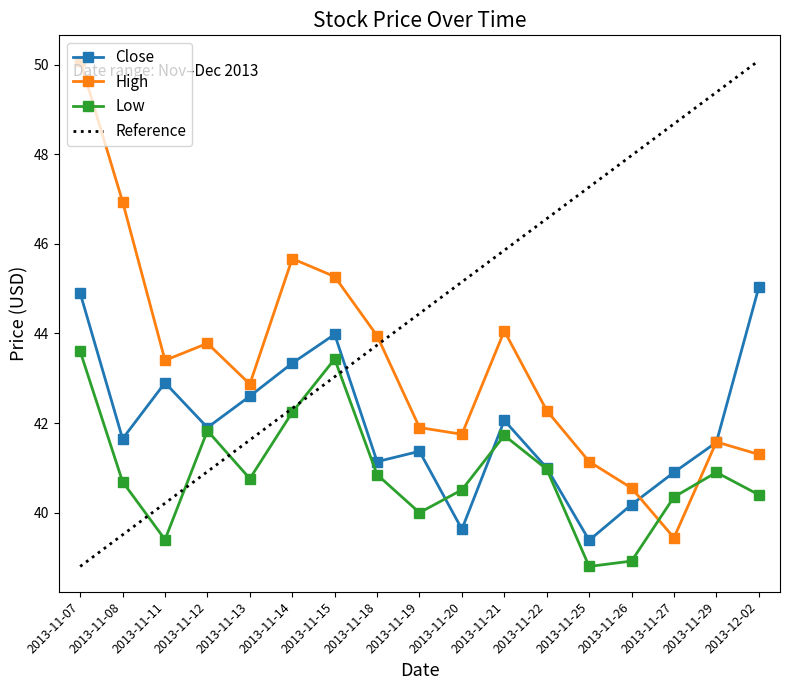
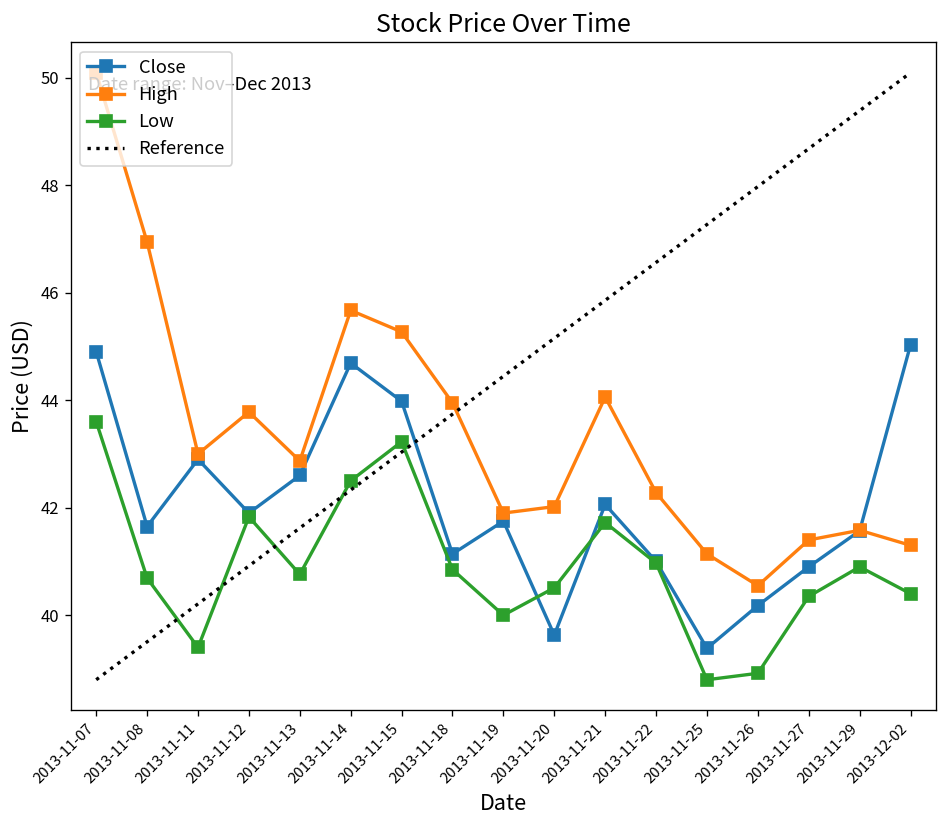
  {
    "Close": {
      "2013-11-07": 44.9,
      "2013-11-08": 41.7,
      "2013-11-11": 42.9,
      "2013-11-12": 41.9,
      "2013-11-13": 42.6,
-     "2013-11-14": 43.3,
+     "2013-11-14": 44.7,
      "2013-11-15": 44.0,
      "2013-11-18": 41.1,
-     "2013-11-19": 41.4,
+     "2013-11-19": 41.8,
      "2013-11-20": 39.6,
      "2013-11-21": 42.1,
      "2013-11-25": 39.4,
      "2013-11-26": 40.2,
      "2013-11-27": 40.9,
      "2013-12-02": 45.0
    },
    "High": {
      "2013-11-08": 46.9,
-     "2013-11-11": 43.4,
+     "2013-11-11": 43.0,
      "2013-11-12": 43.8,
      "2013-11-13": 42.9,
      "2013-11-14": 45.7,
      "2013-11-15": 45.3,
      "2013-11-18": 44.0,
      "2013-11-19": 41.9,
-     "2013-11-20": 41.8,
+     "2013-11-20": 42.0,
      "2013-11-21": 44.1,
      "2013-11-22": 42.3,
      "2013-11-25": 41.1,
      "2013-11-26": 40.5,
-     "2013-11-27": 39.4,
+     "2013-11-27": 41.4,
      "2013-12-02": 41.3
    },
    "Low": {
      "2013-11-07": 43.6,
      "2013-11-08": 40.7,
      "2013-11-11": 39.4,
      "2013-11-12": 41.8,
      "2013-11-13": 40.8,
-     "2013-11-14": 42.2,
-     "2013-11-15": 43.4,
+     "2013-11-14": 42.5,
+     "2013-11-15": 43.2,
      "2013-11-18": 40.8,
      "2013-11-19": 40.0,
      "2013-11-20": 40.5,
      "2013-11-21": 41.7,
      "2013-11-25": 38.8,
      "2013-11-26": 38.9,
      "2013-11-27": 40.3,
      "2013-11-29": 40.9,
      "2013-12-02": 40.4
    },
    "Reference": {
      "2013-11-07": 38.8,
      "2013-12-02": 50.1
    }
  }
